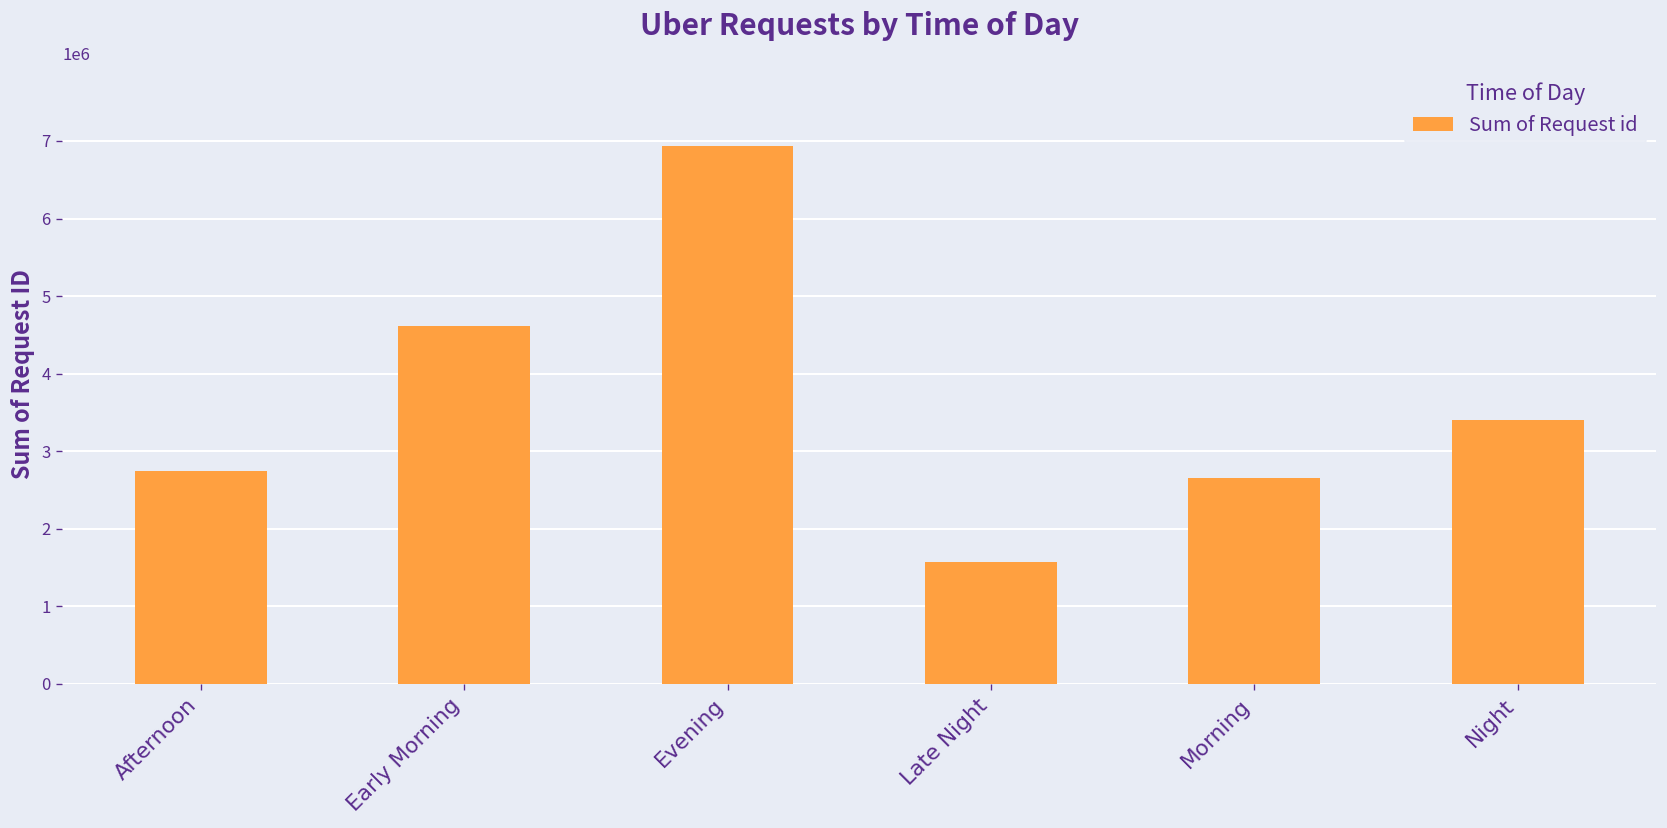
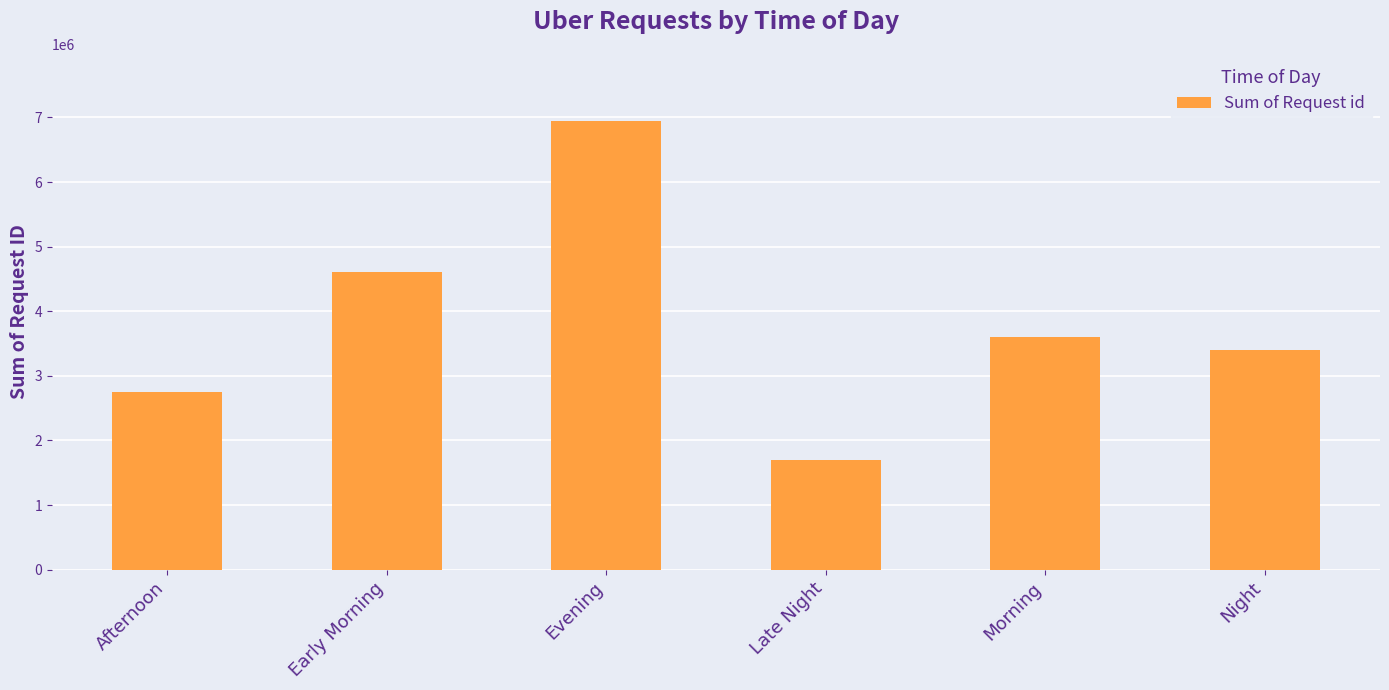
  {
    "Afternoon": 2700000,
    "Early Morning": 4600000,
    "Evening": 6900000,
-   "Late Night": 1600000,
-   "Morning": 2600000,
+   "Late Night": 1700000,
+   "Morning": 3600000,
    "Night": 3400000
  }
